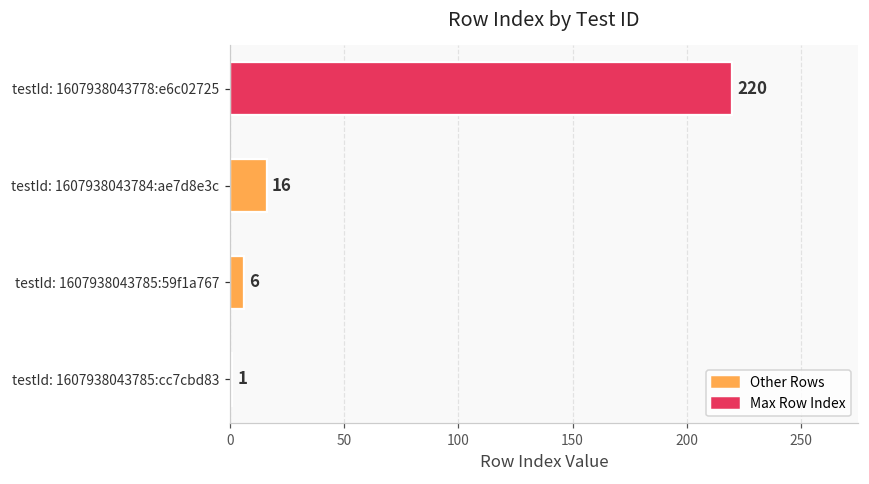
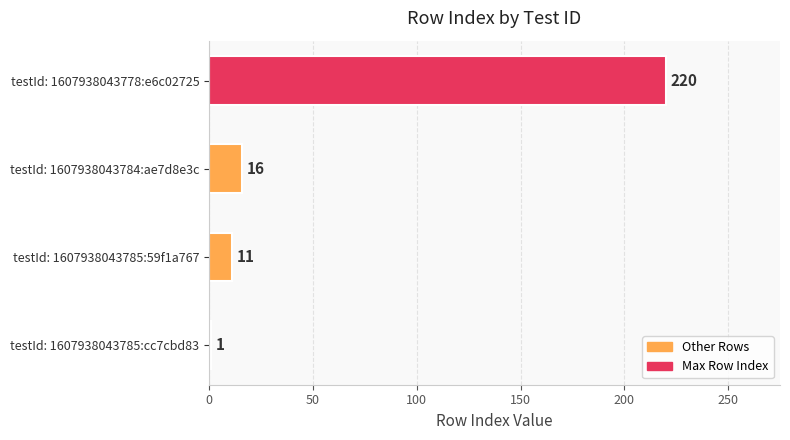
  {
    "testId: 1607938043778:e6c02725": 220,
    "testId: 1607938043784:ae7d8e3c": 16,
-   "testId: 1607938043785:59f1a767": 6,
+   "testId: 1607938043785:59f1a767": 11,
    "testId: 1607938043785:cc7cbd83": 1
  }
